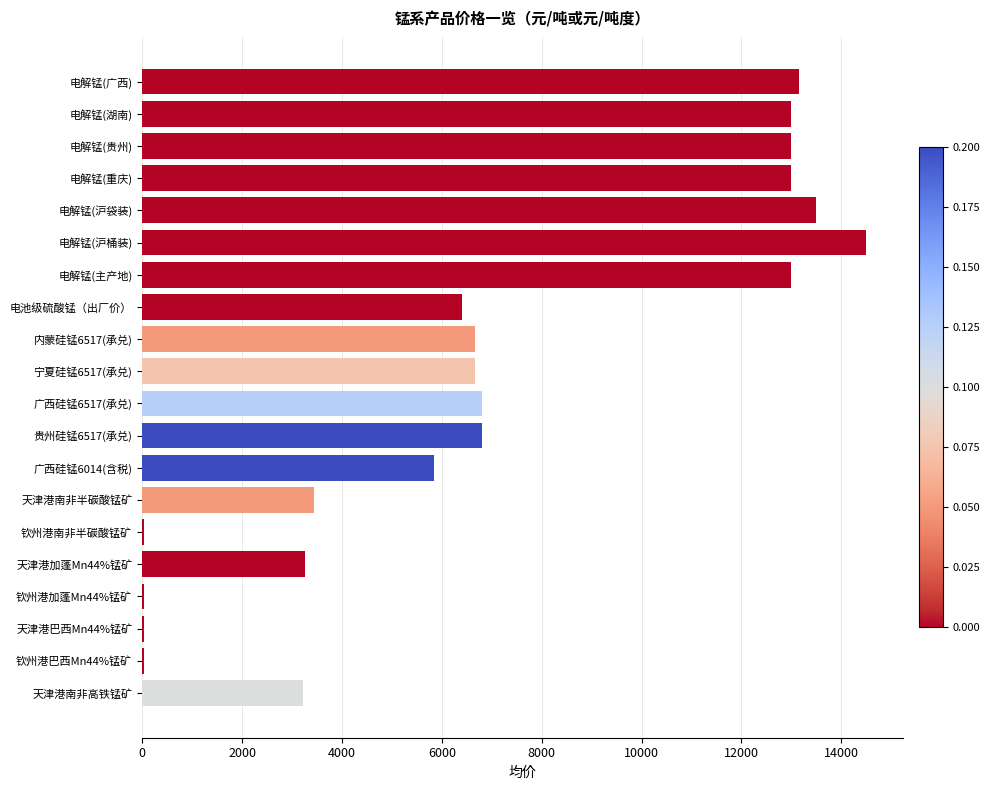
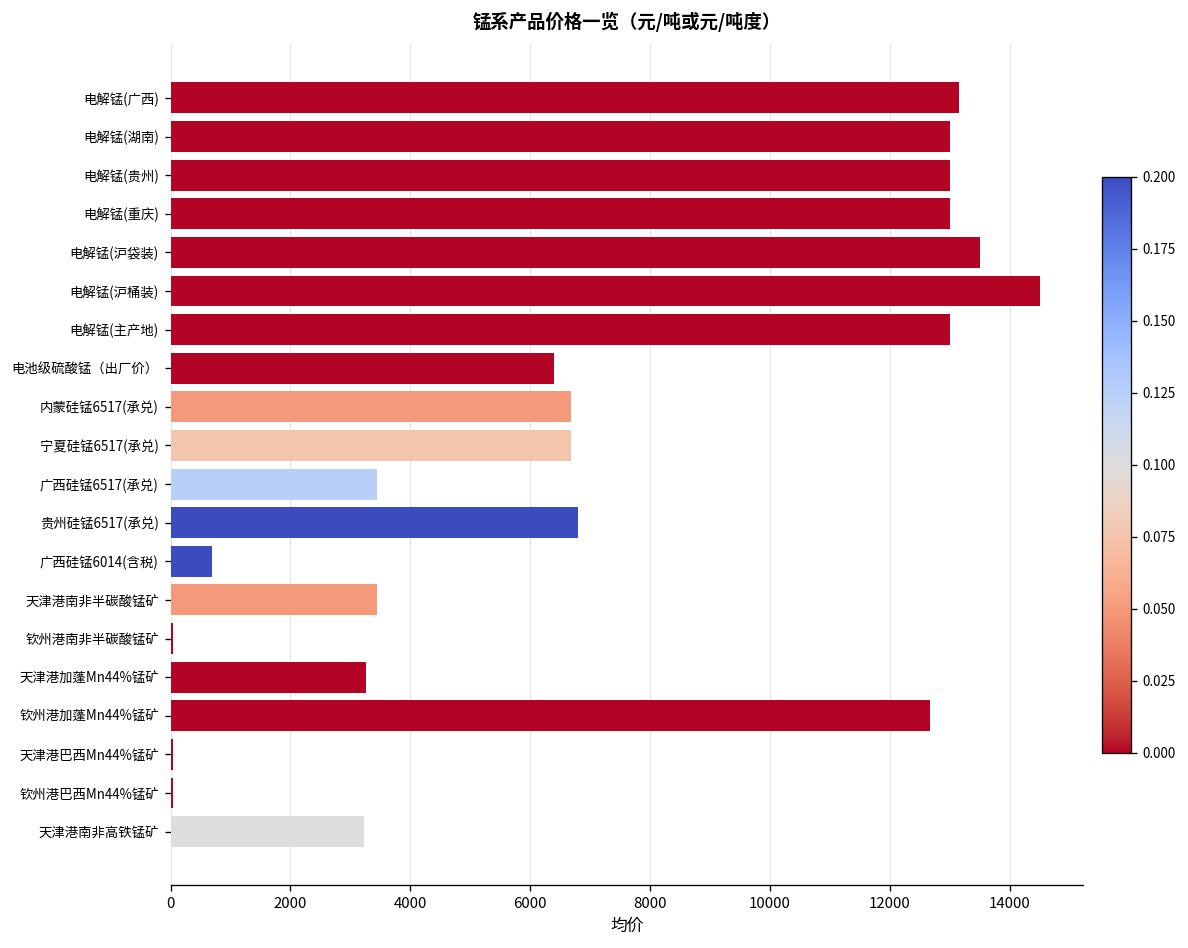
  {
    "电解锰(广西)": 13200,
    "电解锰(湖南)": 13000,
    "电解锰(贵州)": 13000,
    "电解锰(重庆)": 13000,
    "电解锰(沪袋装)": 13500,
    "电解锰(沪桶装)": 14500,
    "电解锰(主产地)": 13000,
    "电池级硫酸锰（出厂价）": 6400,
    "内蒙硅锰6517(承兑)": 6700,
    "宁夏硅锰6517(承兑)": 6700,
-   "广西硅锰6517(承兑)": 6800,
+   "广西硅锰6517(承兑)": 3400,
    "贵州硅锰6517(承兑)": 6800,
-   "广西硅锰6014(含税)": 5900,
+   "广西硅锰6014(含税)": 700,
    "天津港南非半碳酸锰矿": 3400,
    "天津港加蓬Mn44%锰矿": 3300,
-   "钦州港加蓬Mn44%锰矿": 0,
+   "钦州港加蓬Mn44%锰矿": 12700,
    "天津港南非高铁锰矿": 3200
  }
